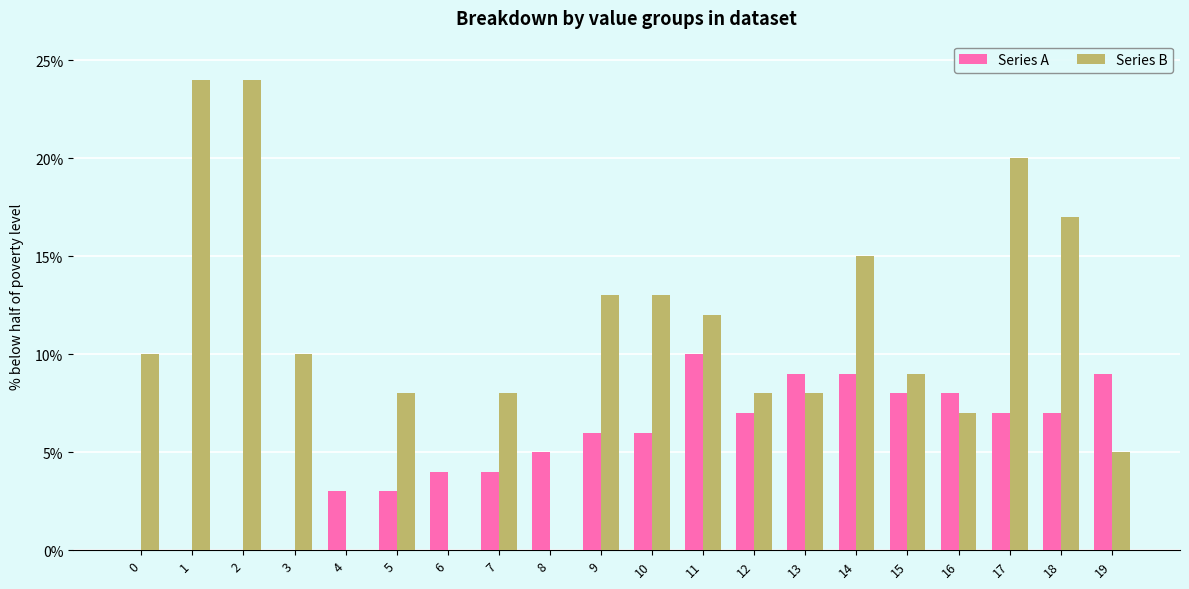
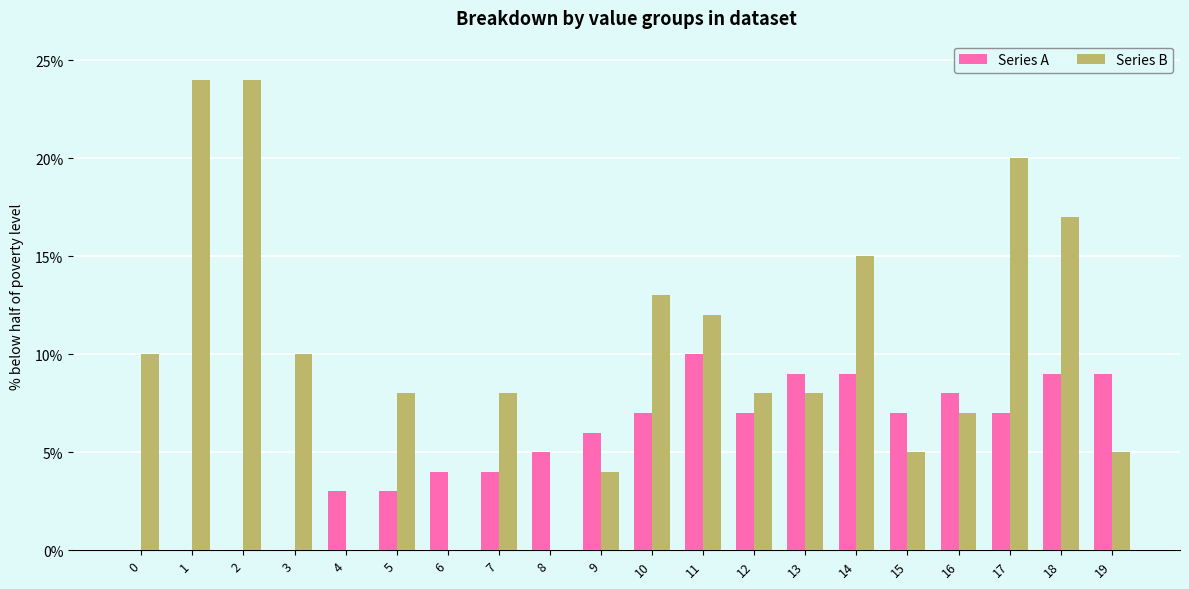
  {
    "Series A": {
      "0": "0%",
      "1": "0%",
      "2": "0%",
      "3": "0%",
      "4": "3%",
      "5": "3%",
      "6": "4%",
      "7": "4%",
      "8": "5%",
      "9": "6%",
-     "10": "6%",
+     "10": "7%",
      "11": "10%",
      "12": "7%",
      "13": "9%",
      "14": "9%",
-     "15": "8%",
+     "15": "7%",
      "16": "8%",
      "17": "7%",
-     "18": "7%",
+     "18": "9%",
      "19": "9%"
    },
    "Series B": {
      "0": "10%",
      "1": "24%",
      "2": "24%",
      "3": "10%",
      "4": "0%",
      "5": "8%",
      "6": "0%",
      "7": "8%",
      "8": "0%",
-     "9": "13%",
+     "9": "4%",
      "10": "13%",
      "11": "12%",
      "12": "8%",
      "13": "8%",
      "14": "15%",
-     "15": "9%",
+     "15": "5%",
      "16": "7%",
      "17": "20%",
      "18": "17%",
      "19": "5%"
    }
  }
